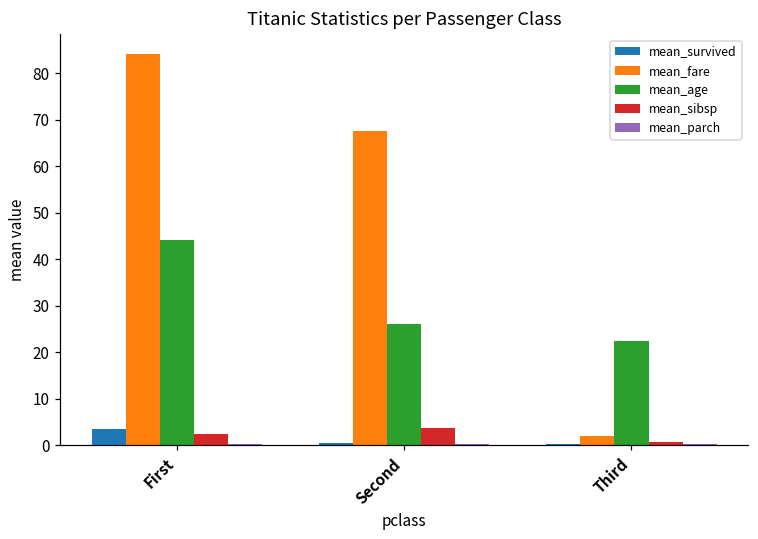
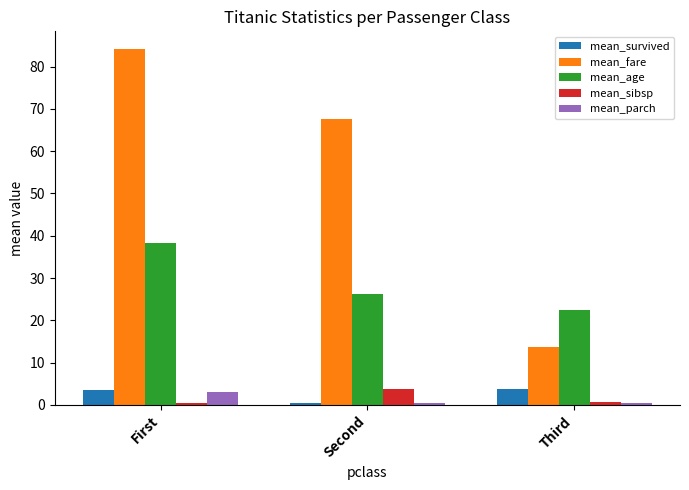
  {
    "mean_survived": {
      "First": 4,
-     "Third": 0
+     "Third": 4
    },
    "mean_fare": {
      "First": 84,
      "Second": 68,
-     "Third": 2
+     "Third": 14
    },
    "mean_age": {
-     "First": 44,
+     "First": 38,
      "Second": 26,
      "Third": 22
    },
    "mean_sibsp": {
-     "First": 3,
+     "First": 0,
      "Second": 4,
      "Third": 1
    },
    "mean_parch": {
-     "First": 0
+     "First": 3
    }
  }
